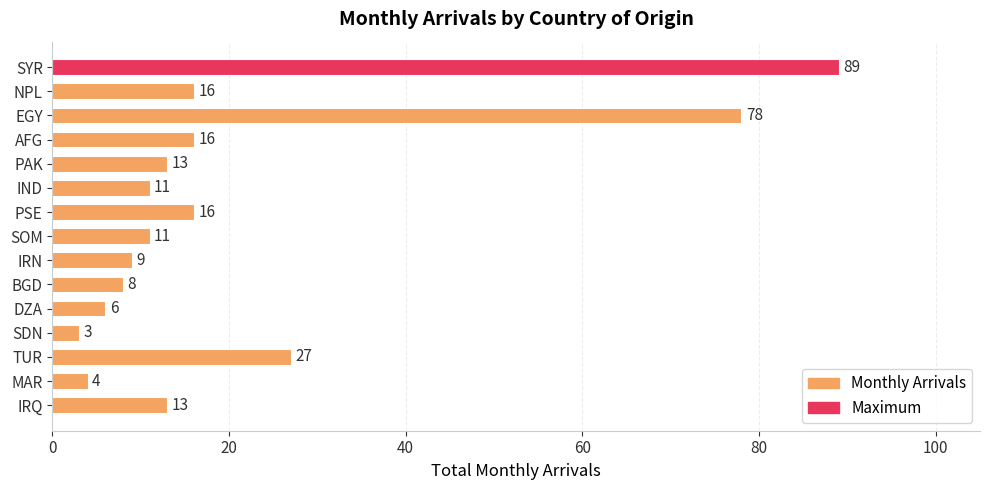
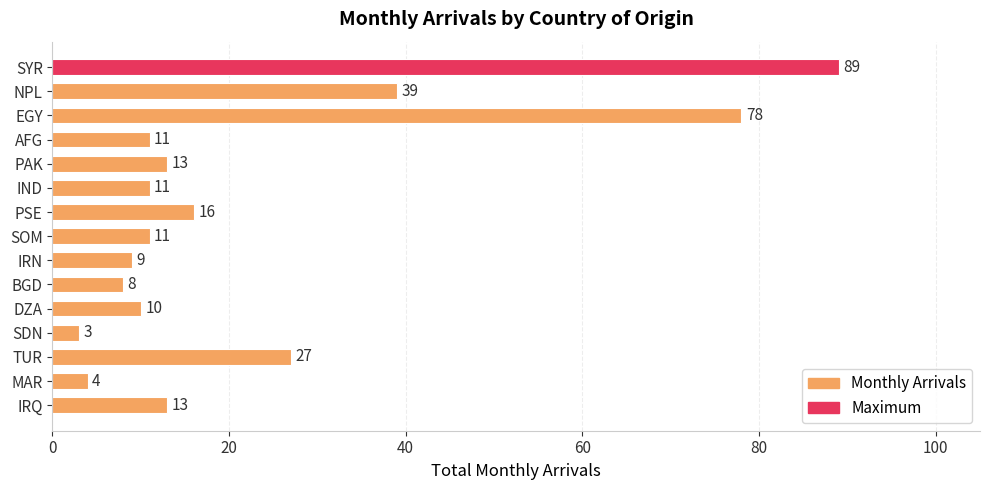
  {
    "SYR": 89,
-   "NPL": 16,
+   "NPL": 39,
    "EGY": 78,
-   "AFG": 16,
+   "AFG": 11,
    "PAK": 13,
    "IND": 11,
    "PSE": 16,
    "SOM": 11,
    "IRN": 9,
    "BGD": 8,
-   "DZA": 6,
+   "DZA": 10,
    "SDN": 3,
    "TUR": 27,
    "MAR": 4,
    "IRQ": 13
  }
